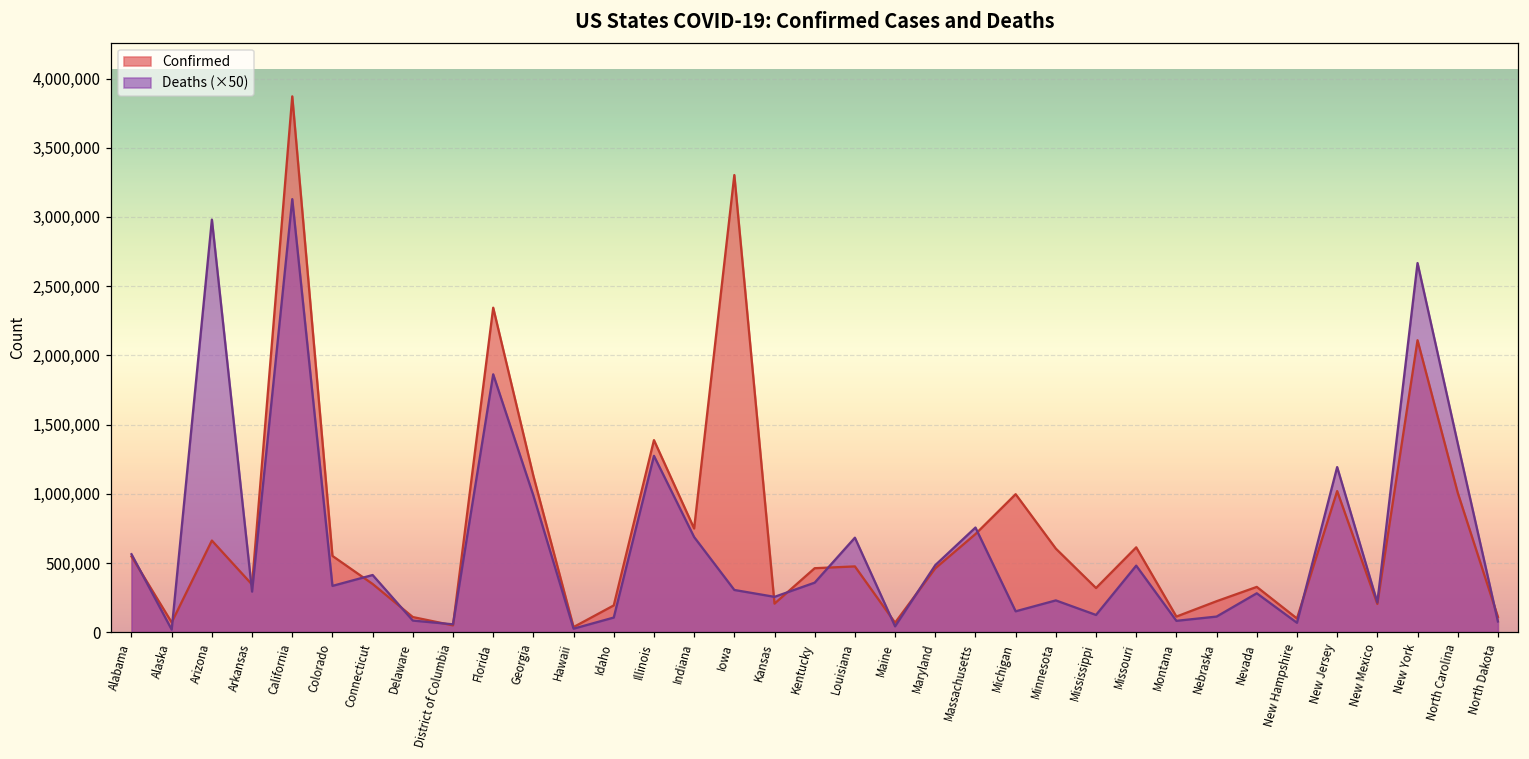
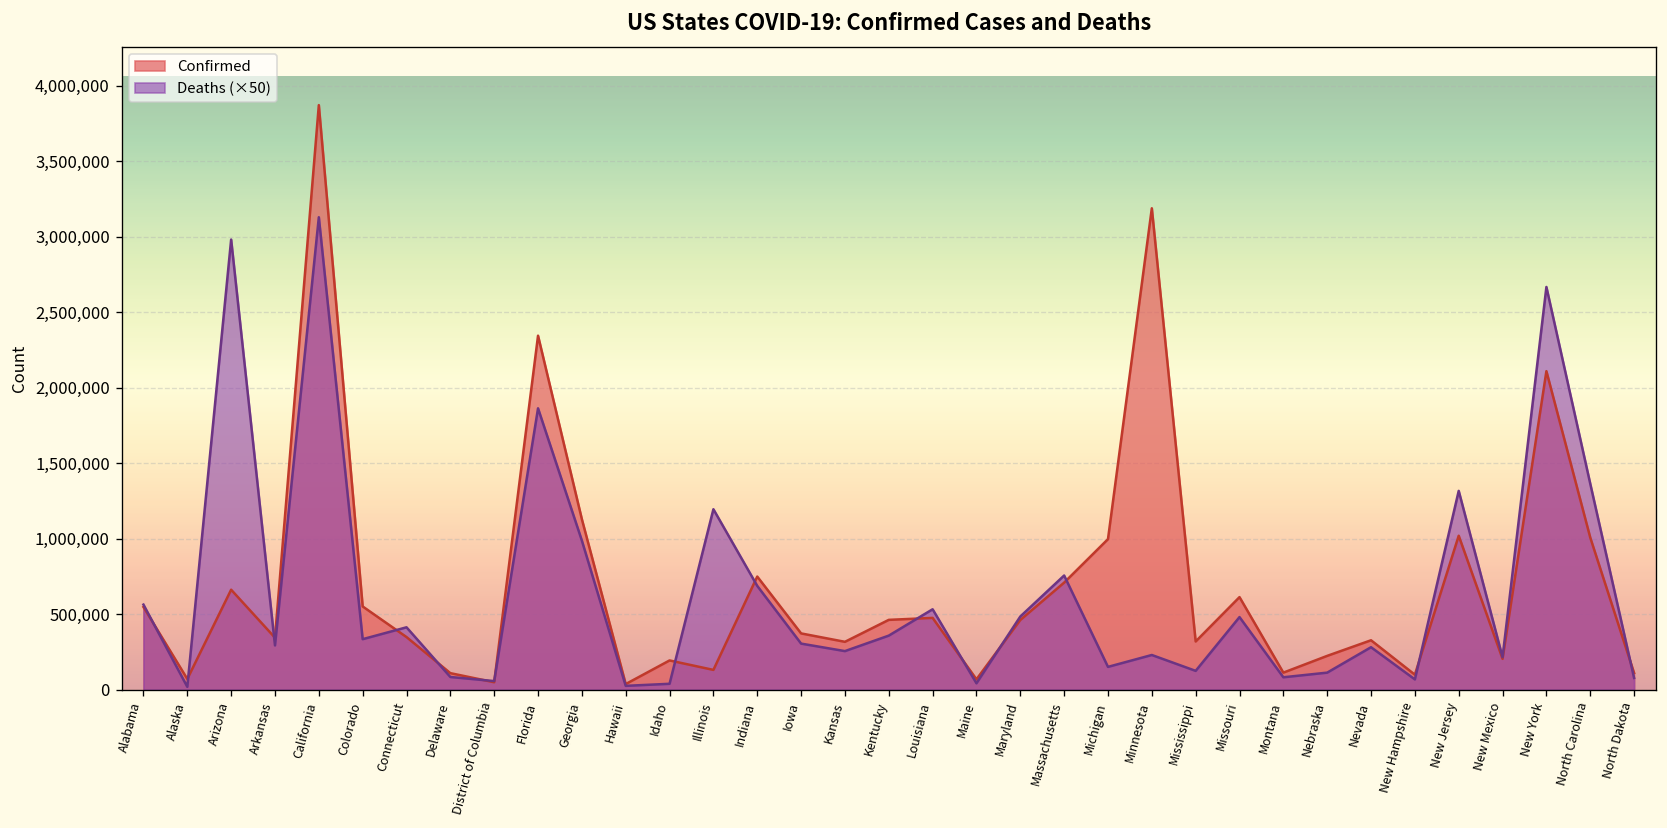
  {
    "Confirmed": {
      "Alaska": "70,000",
      "Arizona": "660,000",
      "Arkansas": "340,000",
      "California": "3,870,000",
      "Colorado": "550,000",
      "Connecticut": "350,000",
      "Delaware": "110,000",
      "Florida": "2,340,000",
      "Georgia": "1,130,000",
      "Idaho": "190,000",
-     "Illinois": "1,390,000",
+     "Illinois": "130,000",
      "Indiana": "750,000",
-     "Iowa": "3,300,000",
-     "Kansas": "210,000",
+     "Iowa": "370,000",
+     "Kansas": "320,000",
      "Kentucky": "460,000",
      "Louisiana": "480,000",
      "Maine": "70,000",
      "Maryland": "460,000",
      "Massachusetts": "710,000",
      "Michigan": "1,000,000",
-     "Minnesota": "600,000",
+     "Minnesota": "3,190,000",
      "Mississippi": "320,000",
      "Missouri": "610,000",
      "Montana": "110,000",
      "Nebraska": "220,000",
      "Nevada": "330,000",
      "New Hampshire": "100,000",
      "New Jersey": "1,020,000",
      "New York": "2,110,000",
      "North Carolina": "1,010,000",
      "North Dakota": "110,000"
    },
    "Deaths (×50)": {
      "Alaska": "20,000",
      "Arizona": "2,980,000",
      "Arkansas": "290,000",
      "California": "3,130,000",
      "Colorado": "330,000",
      "Connecticut": "410,000",
      "Delaware": "80,000",
      "Florida": "1,860,000",
      "Georgia": "990,000",
-     "Idaho": "110,000",
-     "Illinois": "1,270,000",
+     "Idaho": "40,000",
+     "Illinois": "1,200,000",
      "Indiana": "690,000",
      "Iowa": "310,000",
      "Kansas": "260,000",
      "Kentucky": "360,000",
-     "Louisiana": "680,000",
+     "Louisiana": "530,000",
      "Maine": "40,000",
      "Maryland": "480,000",
      "Massachusetts": "760,000",
      "Michigan": "150,000",
      "Minnesota": "230,000",
      "Mississippi": "120,000",
      "Missouri": "480,000",
      "Montana": "80,000",
      "Nebraska": "110,000",
      "Nevada": "280,000",
      "New Hampshire": "70,000",
-     "New Jersey": "1,190,000",
+     "New Jersey": "1,320,000",
      "New York": "2,670,000",
      "North Carolina": "1,360,000",
      "North Dakota": "80,000"
    }
  }
